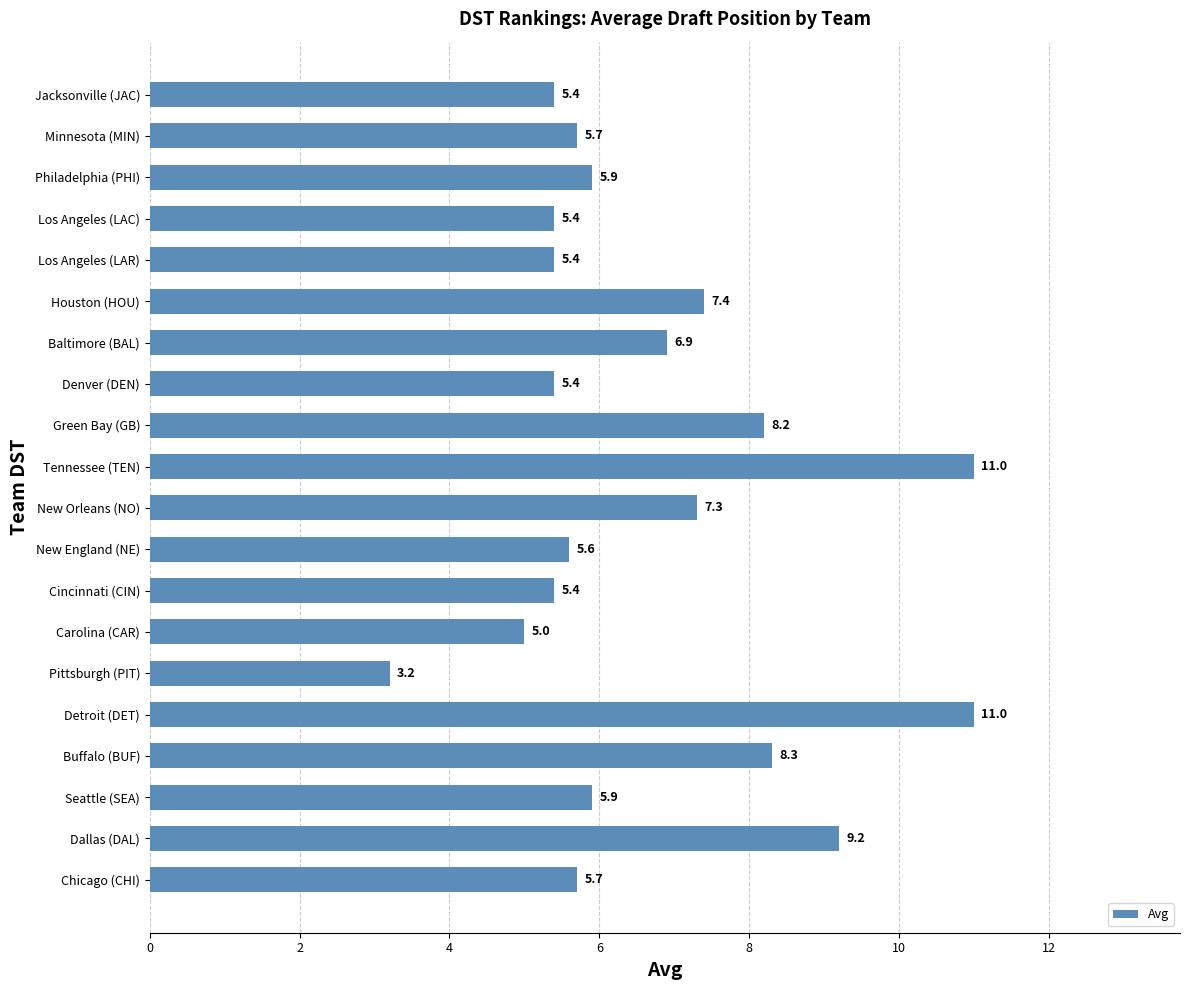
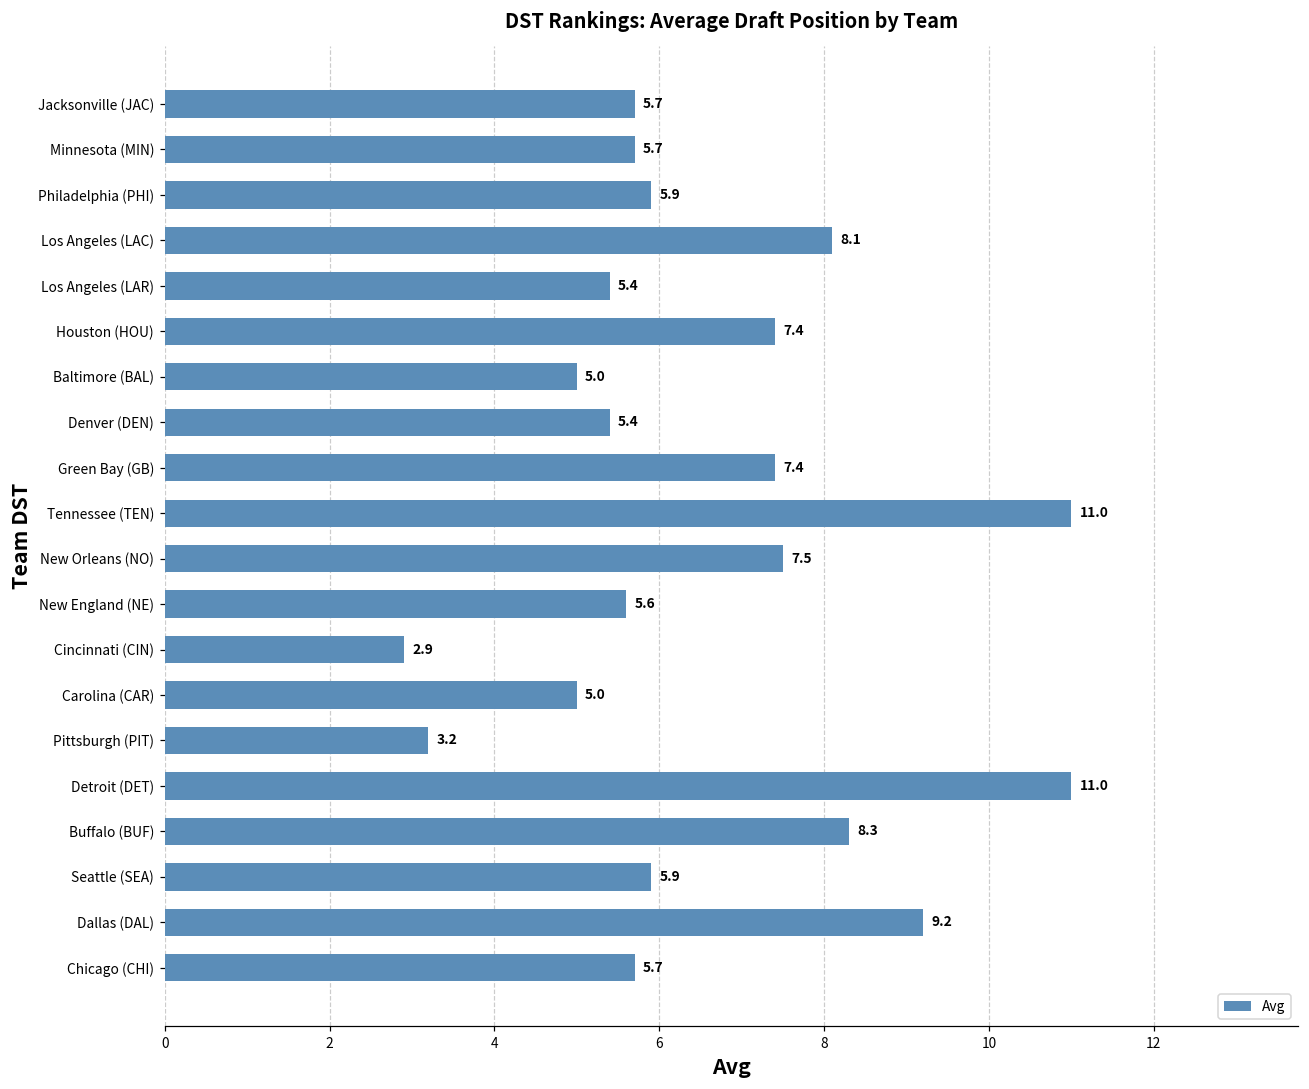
  {
-   "Jacksonville (JAC)": 5.4,
+   "Jacksonville (JAC)": 5.7,
    "Minnesota (MIN)": 5.7,
    "Philadelphia (PHI)": 5.9,
-   "Los Angeles (LAC)": 5.4,
+   "Los Angeles (LAC)": 8.1,
    "Los Angeles (LAR)": 5.4,
    "Houston (HOU)": 7.4,
-   "Baltimore (BAL)": 6.9,
+   "Baltimore (BAL)": 5.0,
    "Denver (DEN)": 5.4,
-   "Green Bay (GB)": 8.2,
+   "Green Bay (GB)": 7.4,
    "Tennessee (TEN)": 11.0,
-   "New Orleans (NO)": 7.3,
+   "New Orleans (NO)": 7.5,
    "New England (NE)": 5.6,
-   "Cincinnati (CIN)": 5.4,
+   "Cincinnati (CIN)": 2.9,
    "Carolina (CAR)": 5.0,
    "Pittsburgh (PIT)": 3.2,
    "Detroit (DET)": 11.0,
    "Buffalo (BUF)": 8.3,
    "Seattle (SEA)": 5.9,
    "Dallas (DAL)": 9.2,
    "Chicago (CHI)": 5.7
  }
